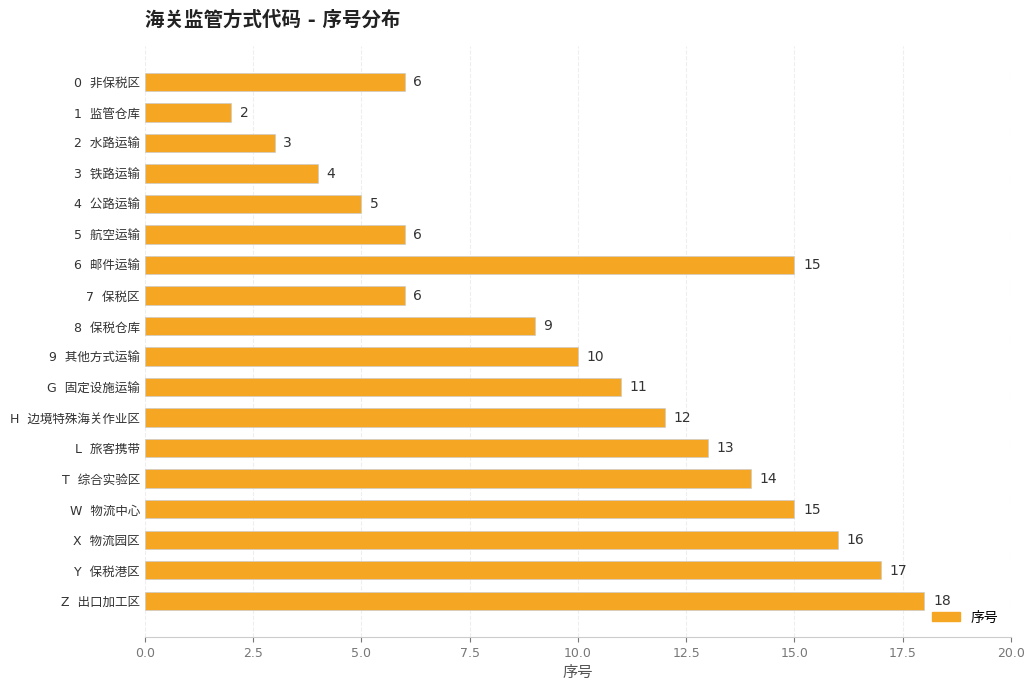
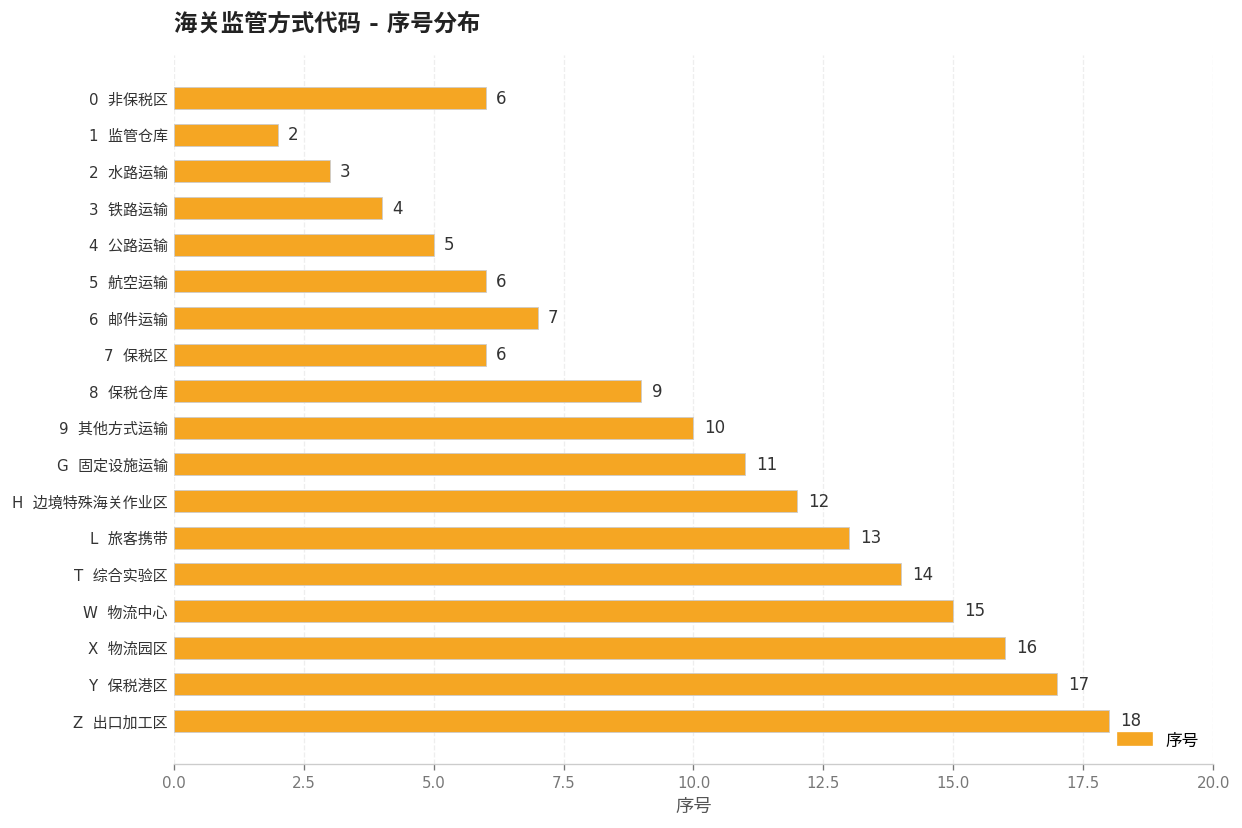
  {
    "0 非保税区": 6,
    "1 监管仓库": 2,
    "2 水路运输": 3,
    "3 铁路运输": 4,
    "4 公路运输": 5,
    "5 航空运输": 6,
-   "6 邮件运输": 15,
+   "6 邮件运输": 7,
    "7 保税区": 6,
    "8 保税仓库": 9,
    "9 其他方式运输": 10,
    "G 固定设施运输": 11,
    "H 边境特殊海关作业区": 12,
    "L 旅客携带": 13,
    "T 综合实验区": 14,
    "W 物流中心": 15,
    "X 物流园区": 16,
    "Y 保税港区": 17,
    "Z 出口加工区": 18
  }
